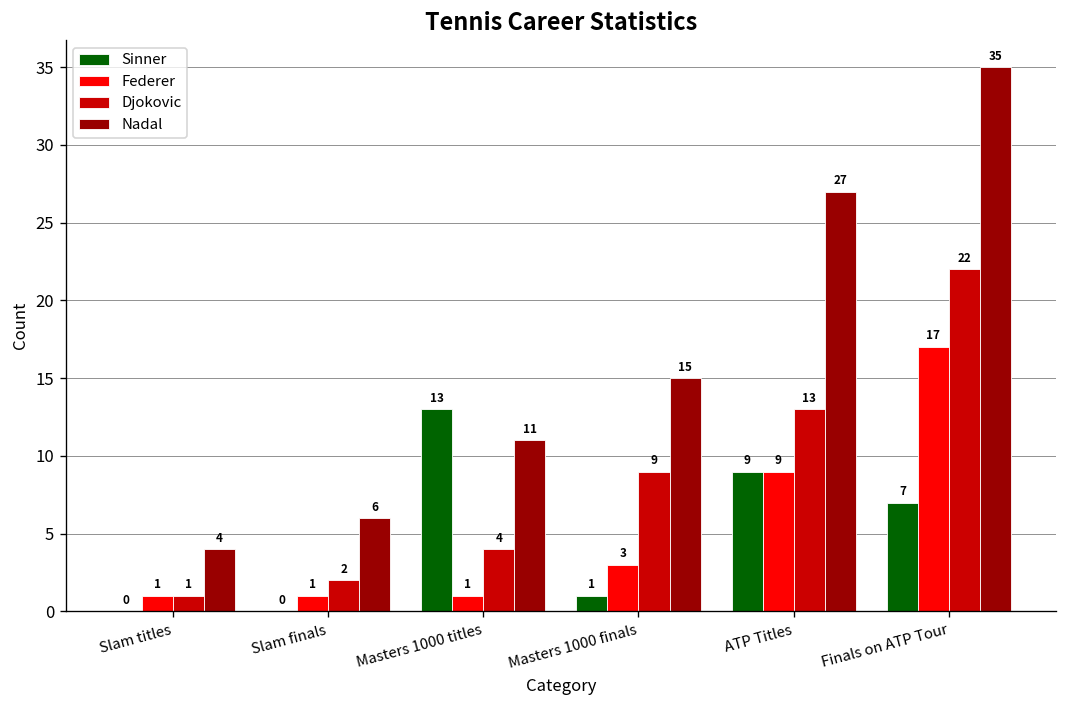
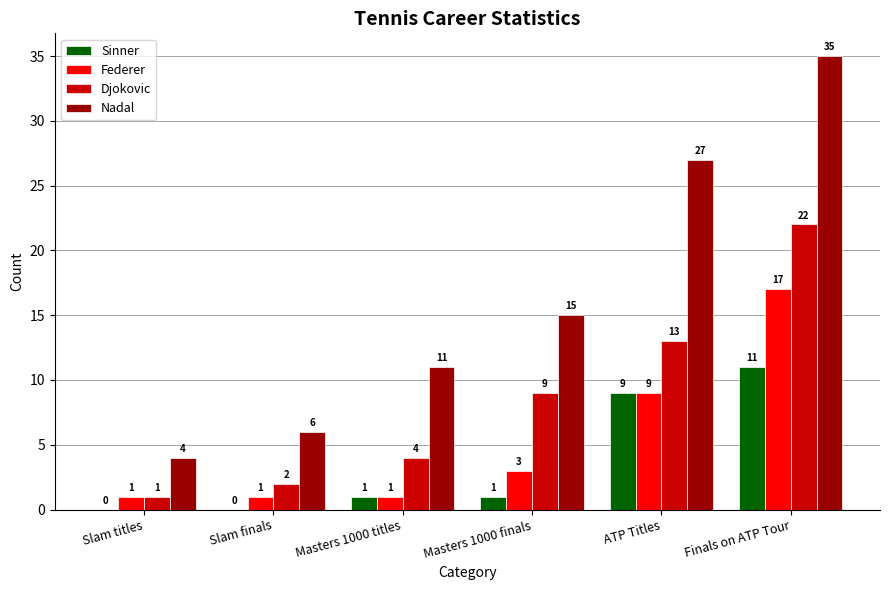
  {
    "Sinner": {
      "Slam titles": 0,
      "Slam finals": 0,
-     "Masters 1000 titles": 13,
+     "Masters 1000 titles": 1,
      "Masters 1000 finals": 1,
      "ATP Titles": 9,
-     "Finals on ATP Tour": 7
+     "Finals on ATP Tour": 11
    }
  }
